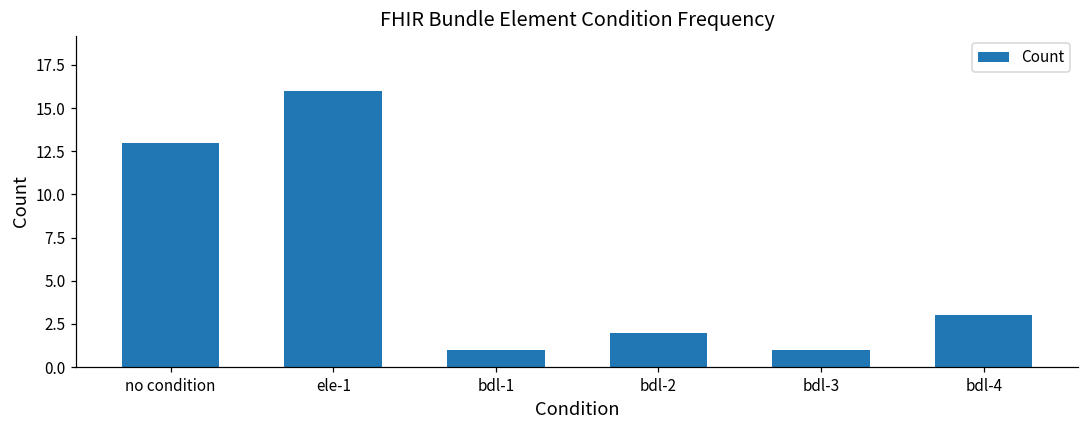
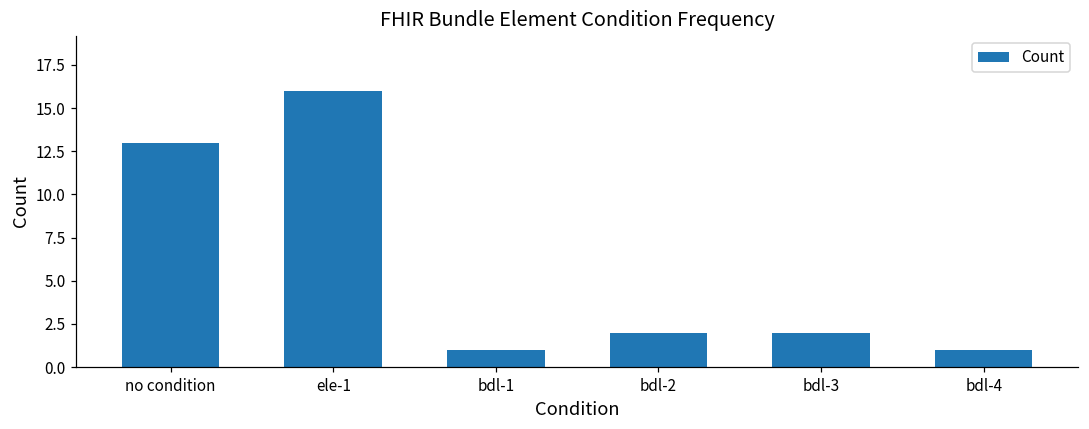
  {
    "no condition": 13,
    "ele-1": 16,
    "bdl-1": 1,
    "bdl-2": 2,
-   "bdl-3": 1,
-   "bdl-4": 3
+   "bdl-3": 2,
+   "bdl-4": 1
  }
